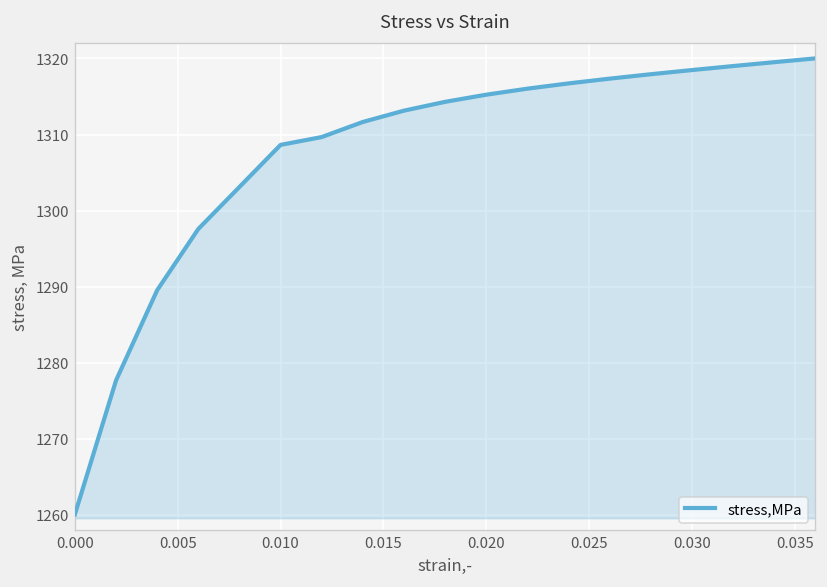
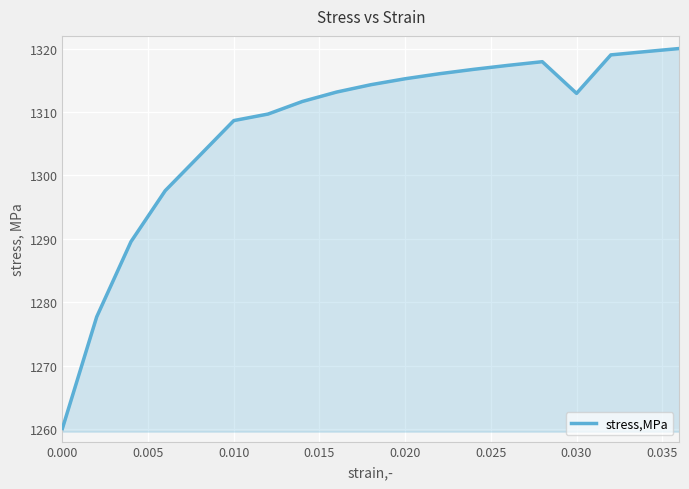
  {
    "0.000": 1260,
    "0.010": 1309,
    "0.020": 1315,
-   "0.030": 1318
+   "0.030": 1313
  }
